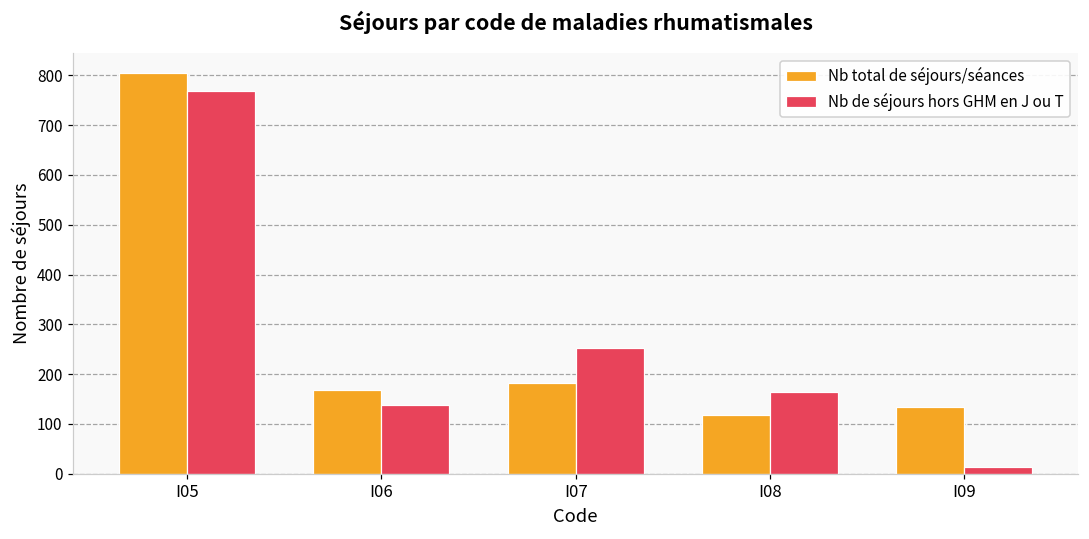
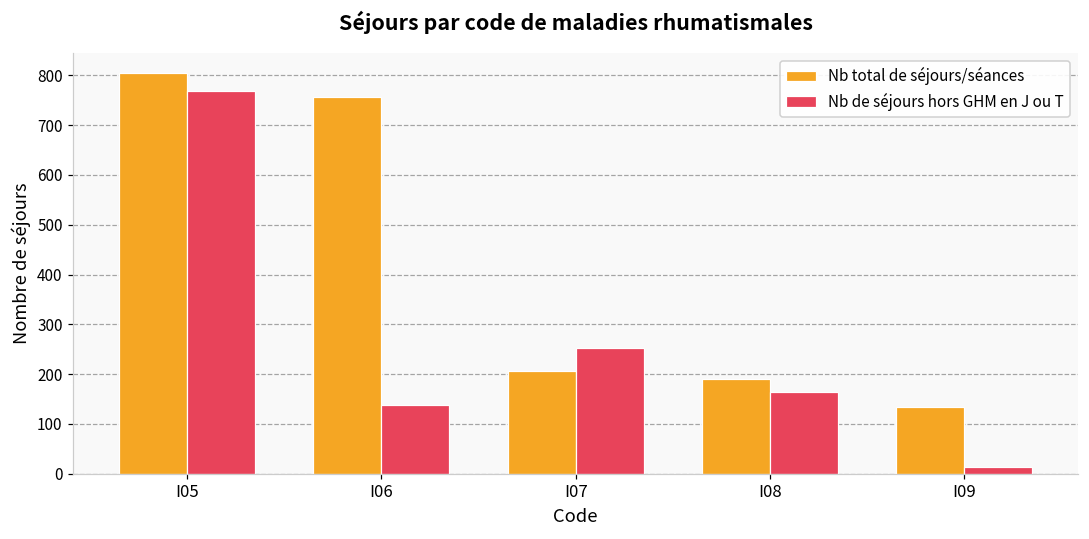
  {
    "Nb total de séjours/séances": {
      "I05": 800,
-     "I06": 170,
-     "I07": 180,
-     "I08": 120,
+     "I06": 760,
+     "I07": 210,
+     "I08": 190,
      "I09": 130
    },
    "Nb de séjours hors GHM en J ou T": {
      "I05": 770,
      "I06": 140,
      "I07": 250,
      "I08": 170,
      "I09": 10
    }
  }
